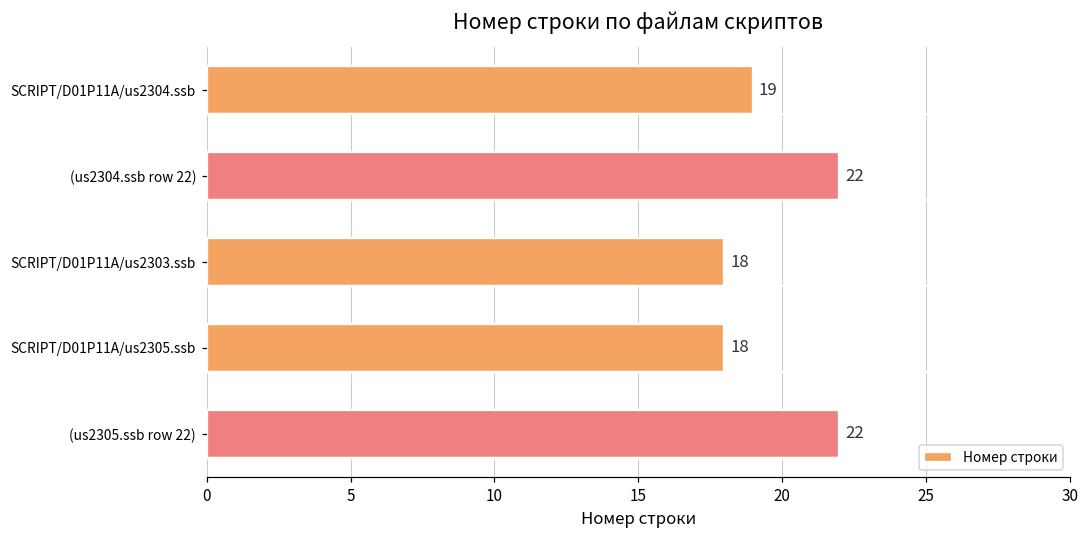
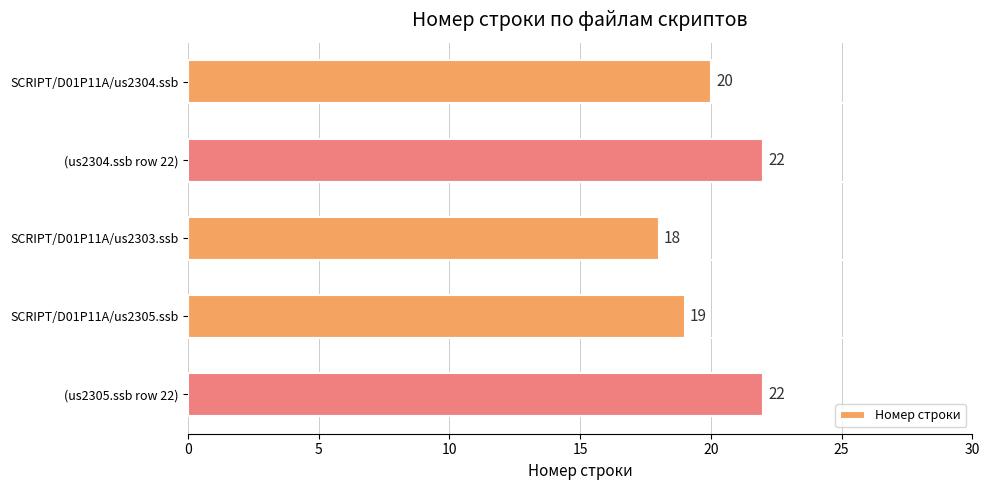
  {
-   "SCRIPT/D01P11A/us2304.ssb": 19,
+   "SCRIPT/D01P11A/us2304.ssb": 20,
    "(us2304.ssb row 22)": 22,
    "SCRIPT/D01P11A/us2303.ssb": 18,
-   "SCRIPT/D01P11A/us2305.ssb": 18,
+   "SCRIPT/D01P11A/us2305.ssb": 19,
    "(us2305.ssb row 22)": 22
  }
